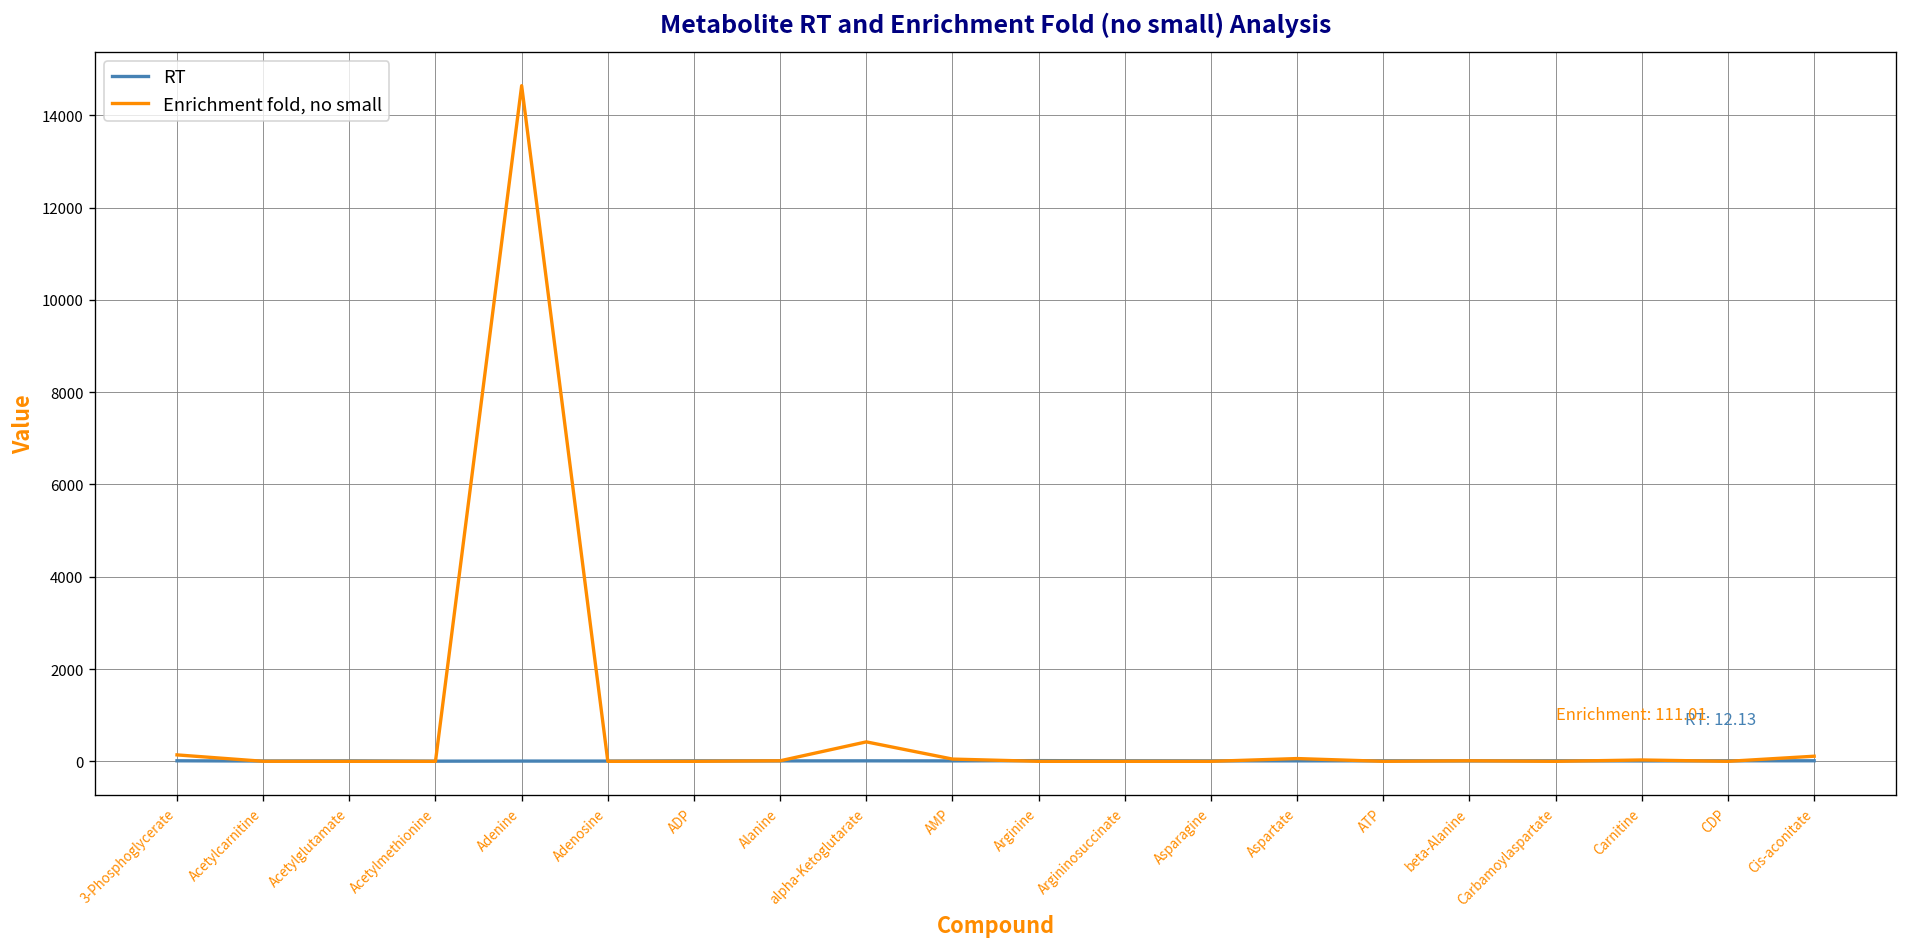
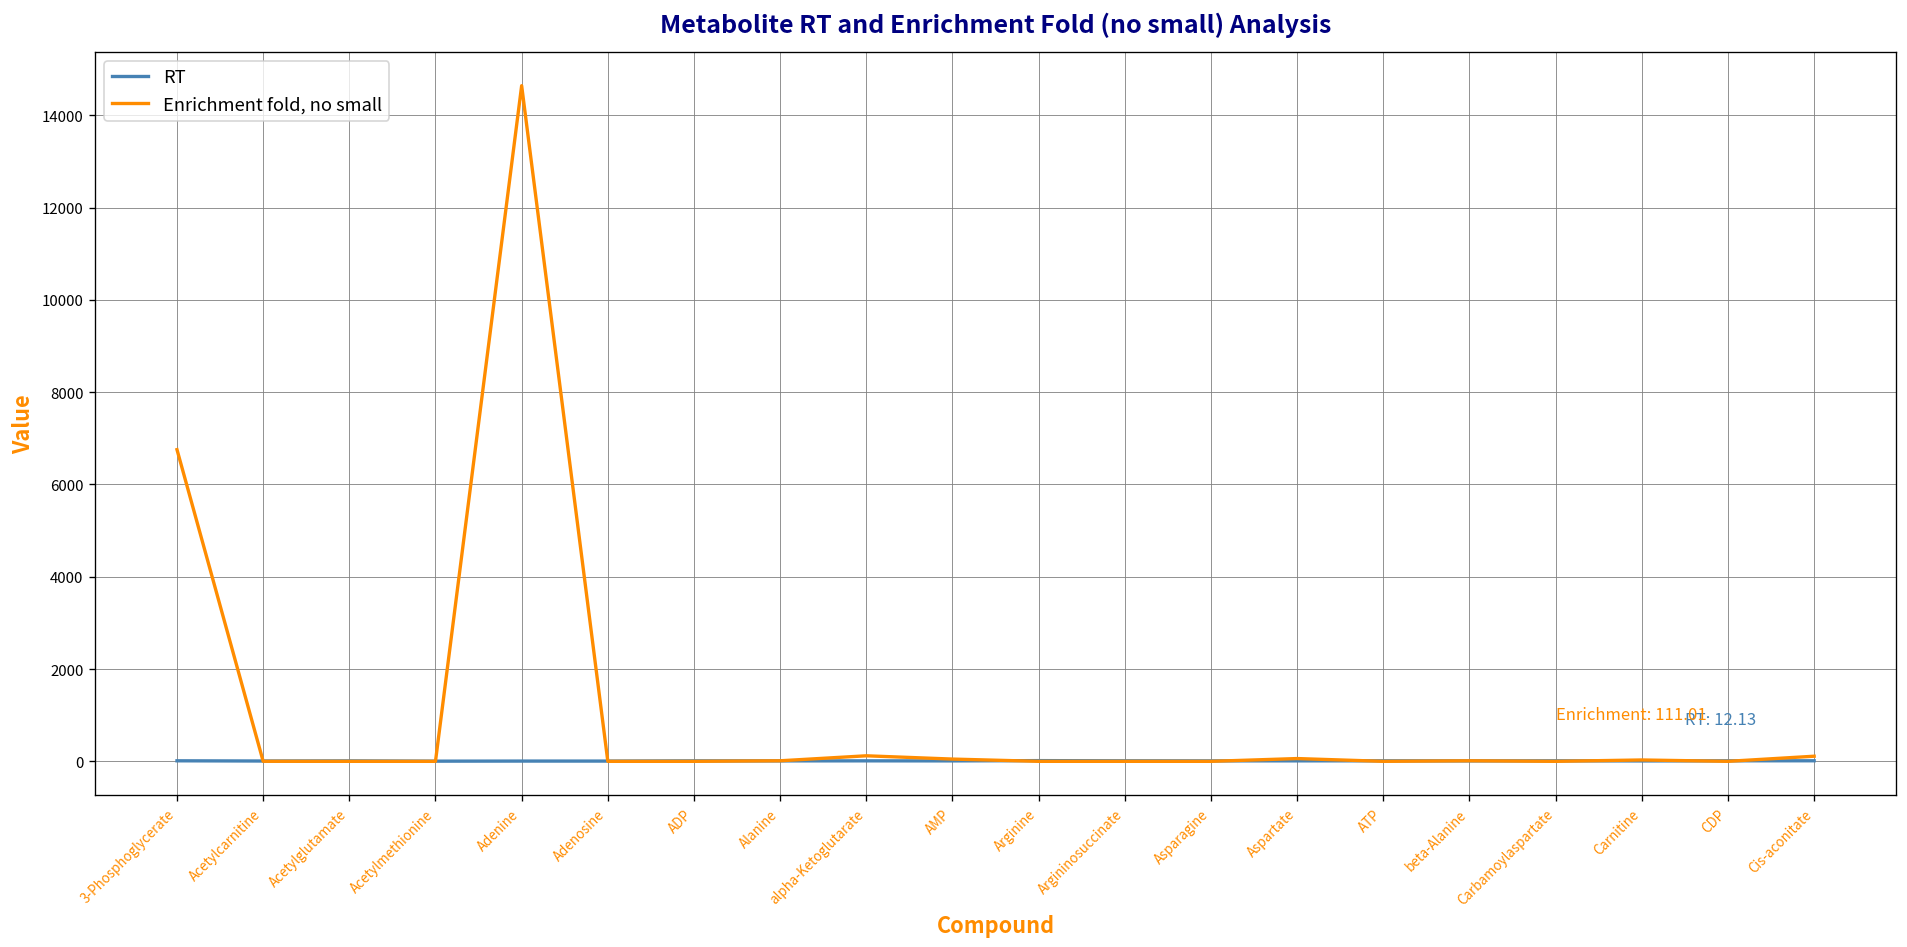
  {
    "RT": {
      "3-Phosphoglycerate": 0,
      "Adenine": 0,
      "alpha-Ketoglutarate": 0,
      "Cis-aconitate": 0
    },
    "Enrichment fold, no small": {
-     "3-Phosphoglycerate": 100,
+     "3-Phosphoglycerate": 6800,
      "Adenine": 14600,
-     "alpha-Ketoglutarate": 400,
+     "alpha-Ketoglutarate": 100,
      "Cis-aconitate": 100
    }
  }
